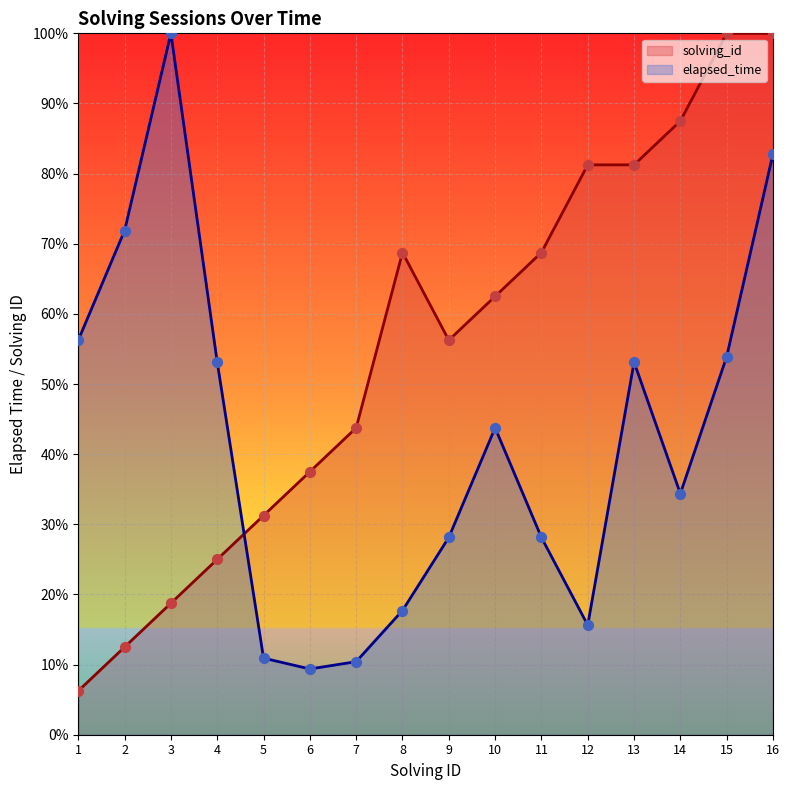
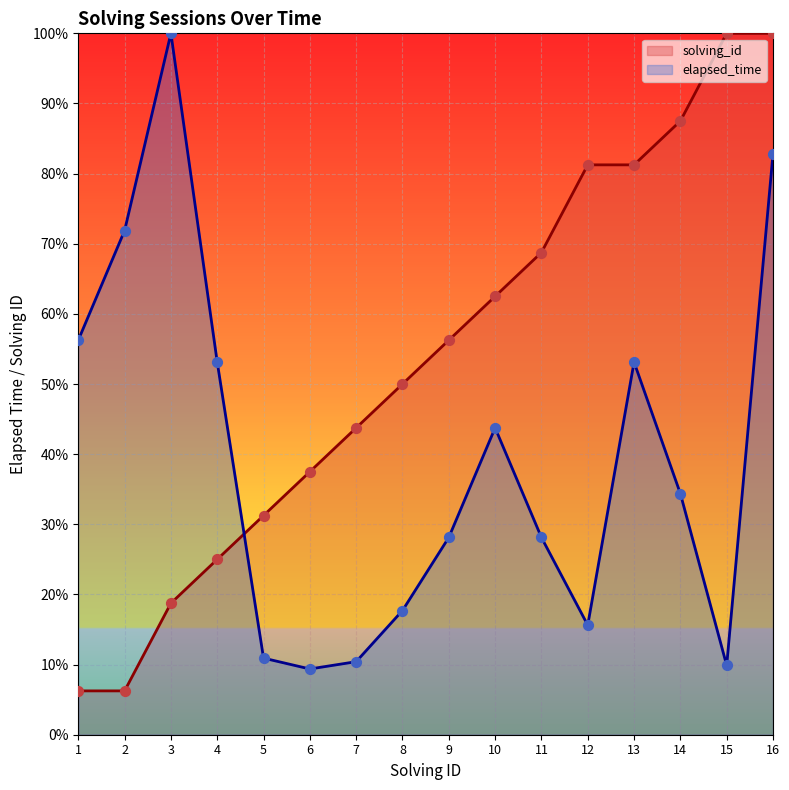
  {
    "solving_id": {
      "1": "6%",
-     "2": "13%",
+     "2": "6%",
      "3": "19%",
      "4": "25%",
      "5": "31%",
      "6": "38%",
      "7": "44%",
-     "8": "69%",
+     "8": "50%",
      "9": "56%",
      "10": "63%",
      "11": "69%",
      "12": "81%",
      "13": "81%",
      "14": "88%",
      "15": "100%",
      "16": "100%"
    },
    "elapsed_time": {
      "1": "56%",
      "2": "72%",
      "3": "100%",
      "4": "53%",
      "5": "11%",
      "6": "9%",
      "7": "10%",
      "8": "18%",
      "9": "28%",
      "10": "44%",
      "11": "28%",
      "12": "16%",
      "13": "53%",
      "14": "34%",
-     "15": "54%",
+     "15": "10%",
      "16": "83%"
    }
  }
